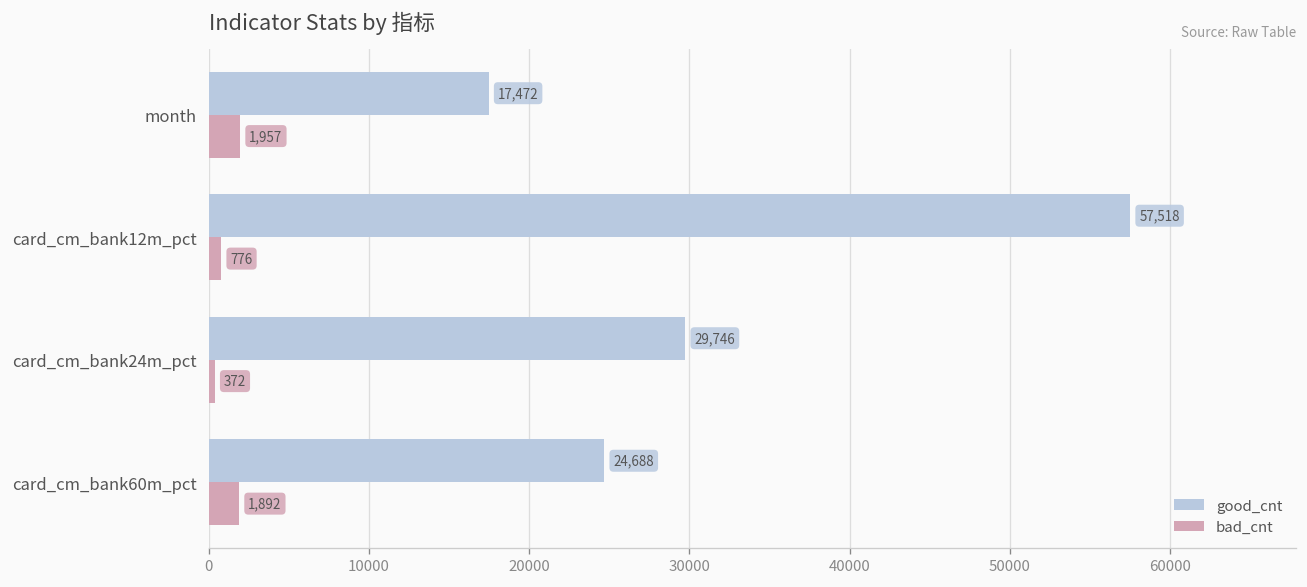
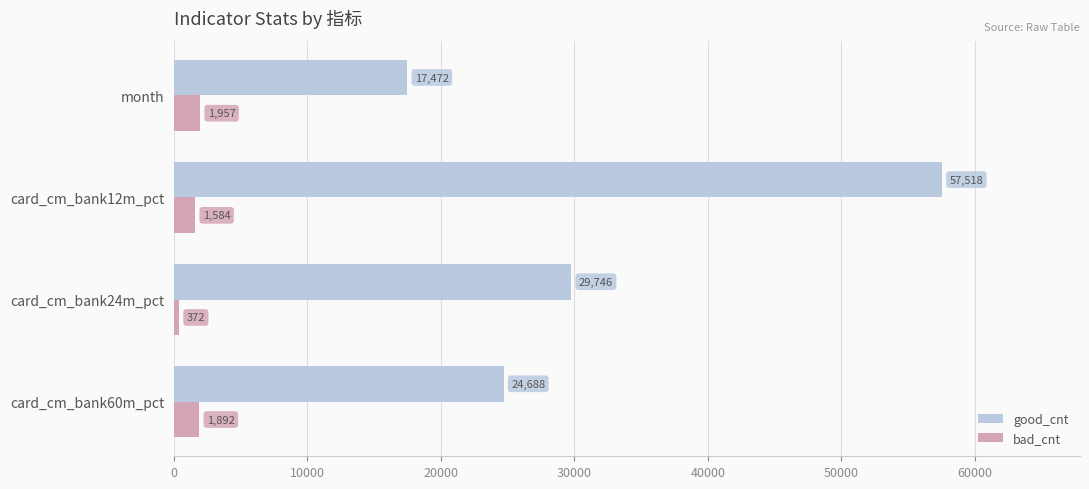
  {
    "bad_cnt": {
-     "card_cm_bank12m_pct": "776"
+     "card_cm_bank12m_pct": "1,584"
    }
  }
